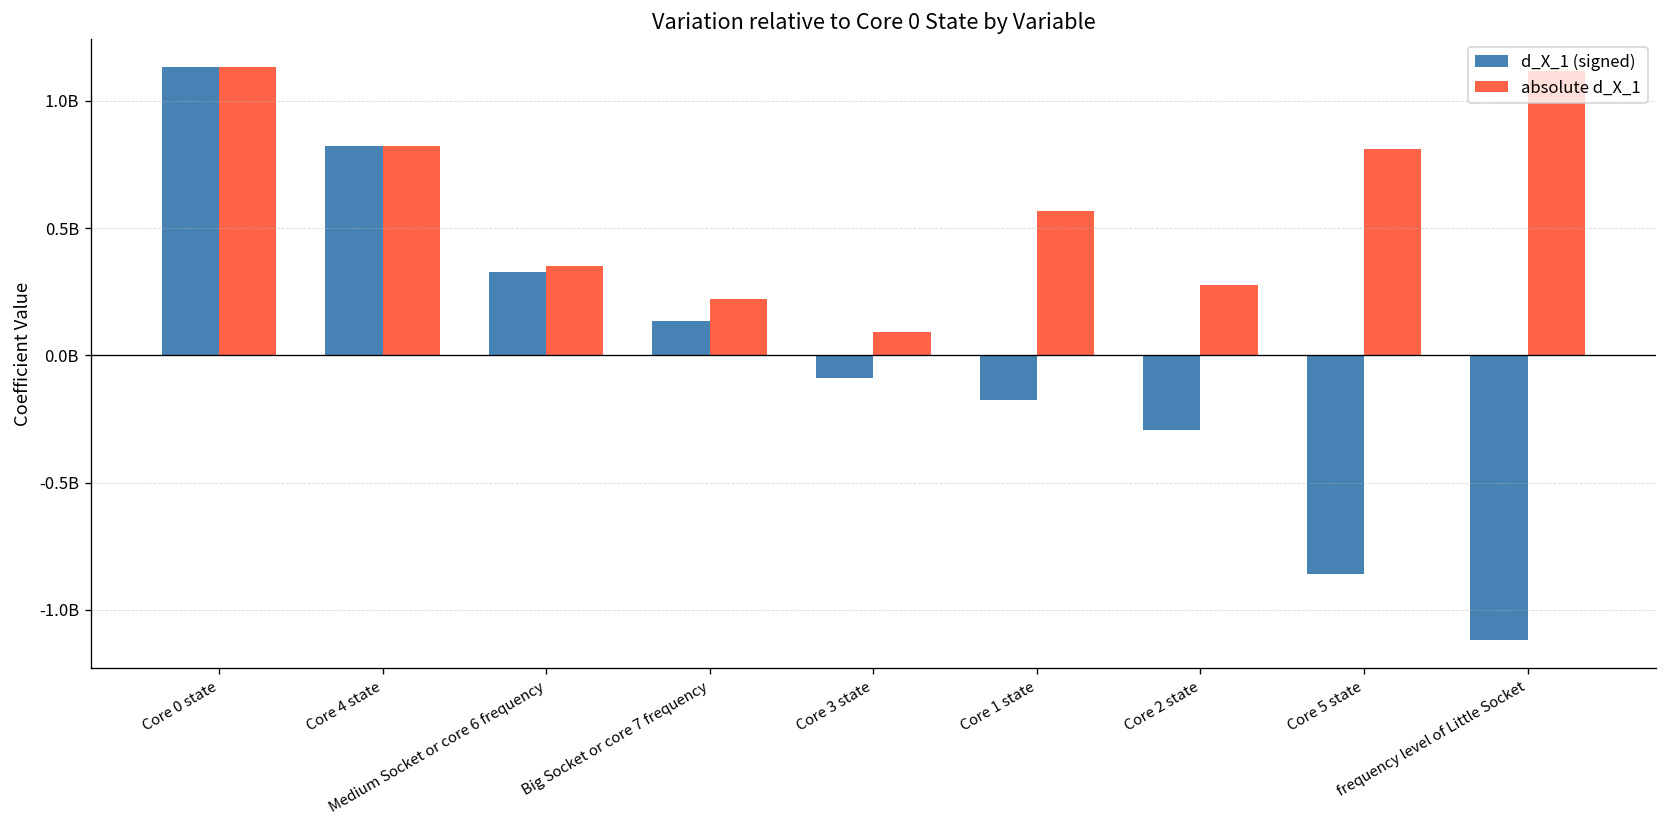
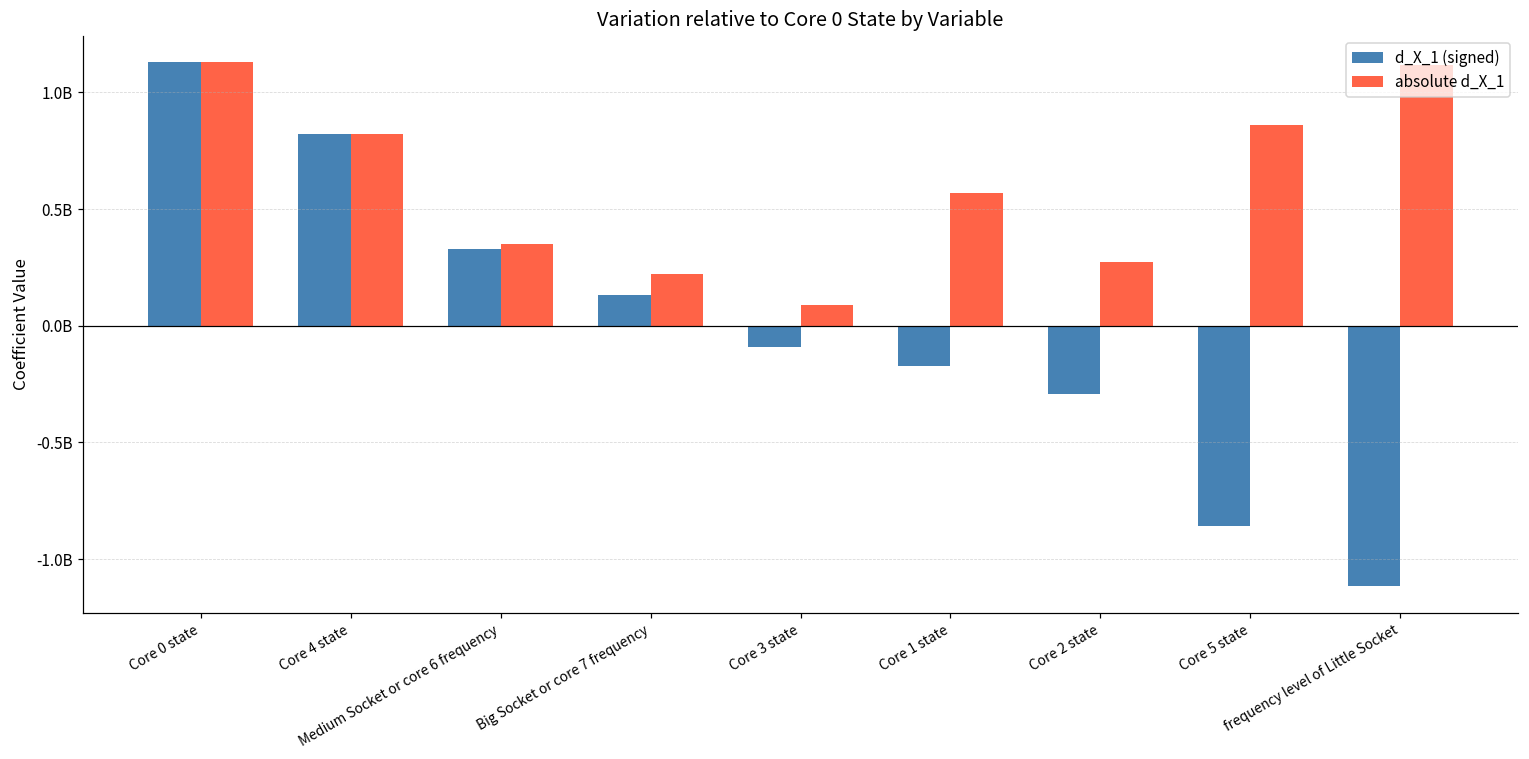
  {
    "d_X_1 (signed)": {
      "Core 0 state": 1130000000,
      "Core 4 state": 820000000,
      "Medium Socket or core 6 frequency": 330000000,
      "Big Socket or core 7 frequency": 130000000,
      "Core 3 state": -90000000,
      "Core 1 state": -170000000,
      "Core 2 state": -290000000,
      "Core 5 state": -860000000,
      "frequency level of Little Socket": -1120000000
    },
    "absolute d_X_1": {
      "Core 0 state": 1130000000,
      "Core 4 state": 820000000,
      "Medium Socket or core 6 frequency": 350000000,
      "Big Socket or core 7 frequency": 220000000,
      "Core 3 state": 90000000,
      "Core 1 state": 570000000,
      "Core 2 state": 280000000,
-     "Core 5 state": 810000000
+     "Core 5 state": 860000000
    }
  }
